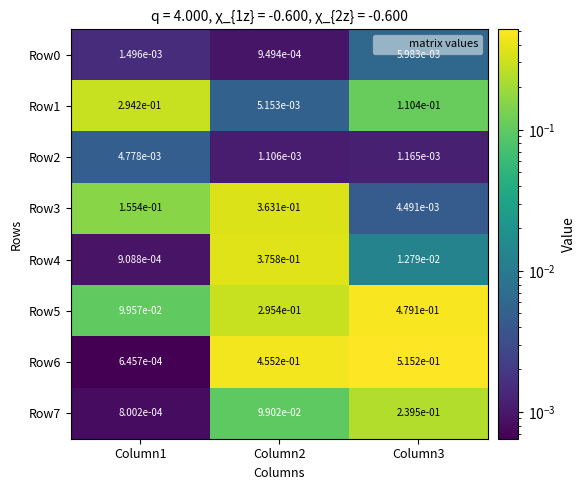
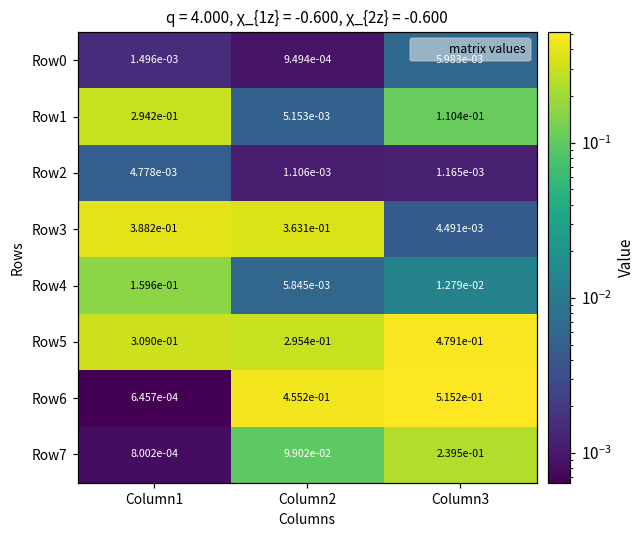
  {
    "Row0": {
      "Column1": "1.496e-03",
      "Column2": "9.494e-04"
    },
    "Row1": {
      "Column1": "2.942e-01",
      "Column2": "5.153e-03",
      "Column3": "1.104e-01"
    },
    "Row2": {
      "Column1": "4.778e-03",
      "Column2": "1.106e-03",
      "Column3": "1.165e-03"
    },
    "Row3": {
-     "Column1": "1.554e-01",
+     "Column1": "3.882e-01",
      "Column2": "3.631e-01",
      "Column3": "4.491e-03"
    },
    "Row4": {
-     "Column1": "9.088e-04",
-     "Column2": "3.758e-01",
+     "Column1": "1.596e-01",
+     "Column2": "5.845e-03",
      "Column3": "1.279e-02"
    },
    "Row5": {
-     "Column1": "9.957e-02",
+     "Column1": "3.090e-01",
      "Column2": "2.954e-01",
      "Column3": "4.791e-01"
    },
    "Row6": {
      "Column1": "6.457e-04",
      "Column2": "4.552e-01",
      "Column3": "5.152e-01"
    },
    "Row7": {
      "Column1": "8.002e-04",
      "Column2": "9.902e-02",
      "Column3": "2.395e-01"
    }
  }
